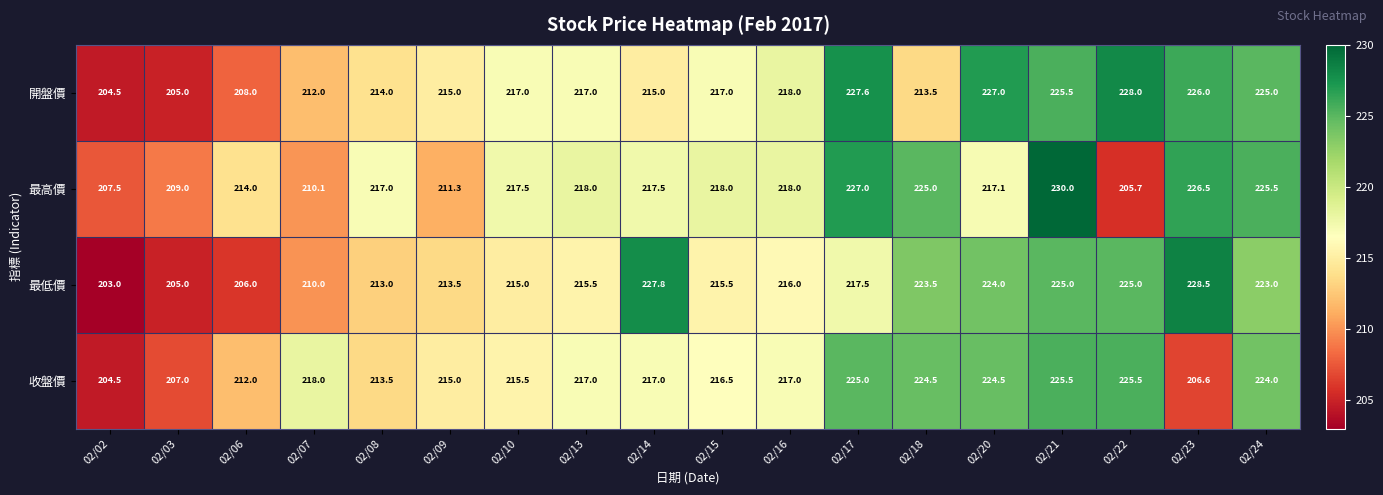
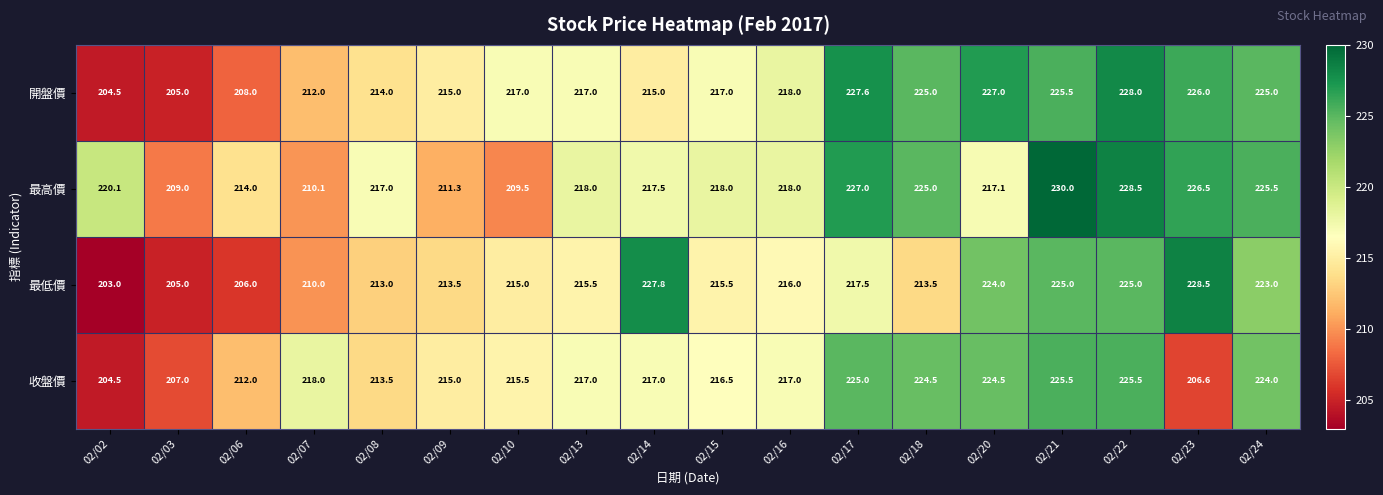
  {
    "開盤價": {
      "02/02": 204.5,
      "02/03": 205.0,
      "02/06": 208.0,
      "02/07": 212.0,
      "02/08": 214.0,
      "02/09": 215.0,
      "02/10": 217.0,
      "02/13": 217.0,
      "02/14": 215.0,
      "02/15": 217.0,
      "02/16": 218.0,
      "02/17": 227.6,
-     "02/18": 213.5,
+     "02/18": 225.0,
      "02/20": 227.0,
      "02/21": 225.5,
      "02/22": 228.0,
      "02/23": 226.0,
      "02/24": 225.0
    },
    "最高價": {
-     "02/02": 207.5,
+     "02/02": 220.1,
      "02/03": 209.0,
      "02/06": 214.0,
      "02/07": 210.1,
      "02/08": 217.0,
      "02/09": 211.3,
-     "02/10": 217.5,
+     "02/10": 209.5,
      "02/13": 218.0,
      "02/14": 217.5,
      "02/15": 218.0,
      "02/16": 218.0,
      "02/17": 227.0,
      "02/18": 225.0,
      "02/20": 217.1,
      "02/21": 230.0,
-     "02/22": 205.7,
+     "02/22": 228.5,
      "02/23": 226.5,
      "02/24": 225.5
    },
    "最低價": {
      "02/02": 203.0,
      "02/03": 205.0,
      "02/06": 206.0,
      "02/07": 210.0,
      "02/08": 213.0,
      "02/09": 213.5,
      "02/10": 215.0,
      "02/13": 215.5,
      "02/14": 227.8,
      "02/15": 215.5,
      "02/16": 216.0,
      "02/17": 217.5,
-     "02/18": 223.5,
+     "02/18": 213.5,
      "02/20": 224.0,
      "02/21": 225.0,
      "02/22": 225.0,
      "02/23": 228.5,
      "02/24": 223.0
    },
    "收盤價": {
      "02/02": 204.5,
      "02/03": 207.0,
      "02/06": 212.0,
      "02/07": 218.0,
      "02/08": 213.5,
      "02/09": 215.0,
      "02/10": 215.5,
      "02/13": 217.0,
      "02/14": 217.0,
      "02/15": 216.5,
      "02/16": 217.0,
      "02/17": 225.0,
      "02/18": 224.5,
      "02/20": 224.5,
      "02/21": 225.5,
      "02/22": 225.5,
      "02/23": 206.6,
      "02/24": 224.0
    }
  }
